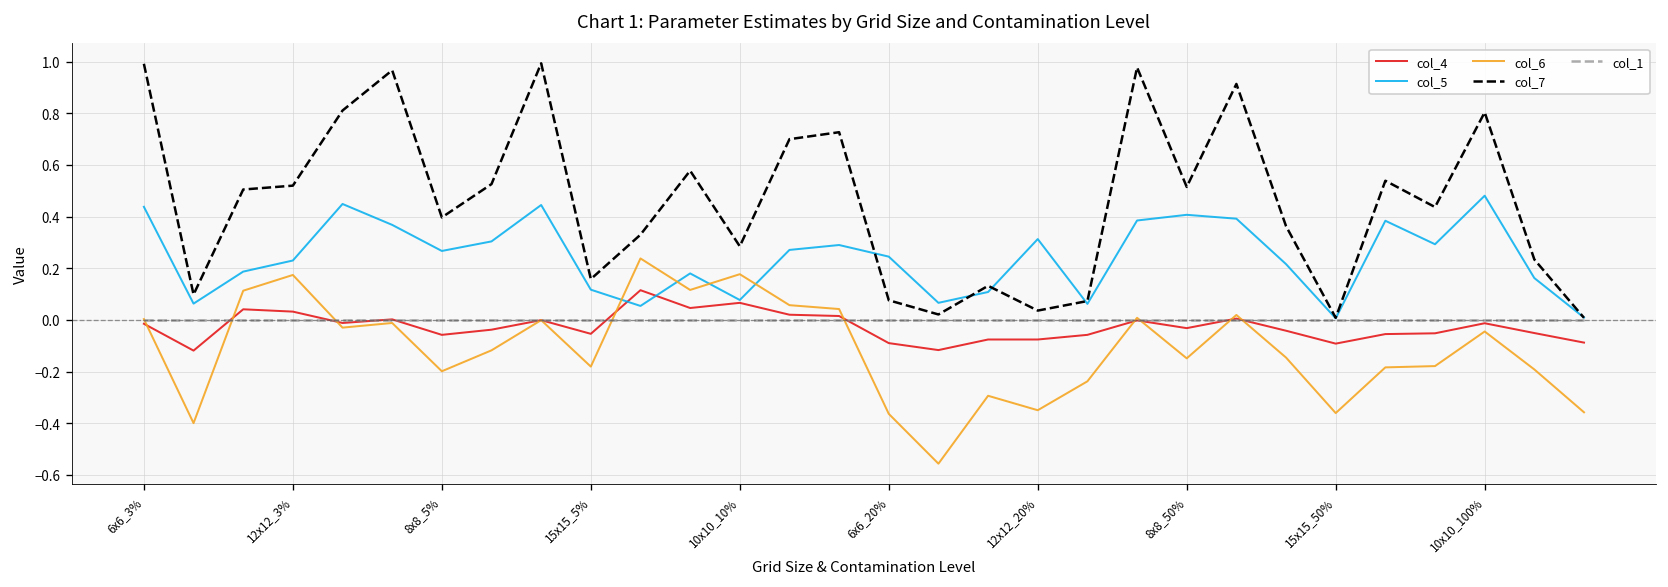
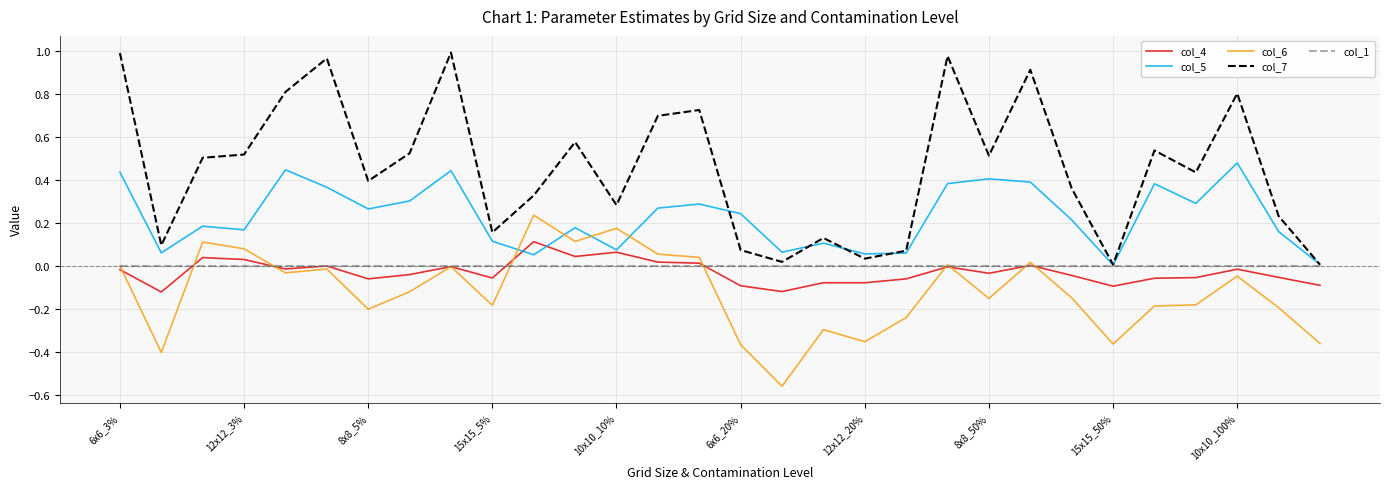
  {
    "col_4": {
      "6x6_3%": -0.02,
      "12x12_3%": 0.03,
      "8x8_5%": -0.06,
      "15x15_5%": -0.05,
      "6x6_20%": -0.09,
      "12x12_20%": -0.08,
      "8x8_50%": -0.03,
      "15x15_50%": -0.09,
      "10x10_100%": -0.01
    },
    "col_5": {
      "6x6_3%": 0.44,
-     "12x12_3%": 0.23,
+     "12x12_3%": 0.17,
      "8x8_5%": 0.27,
      "15x15_5%": 0.12,
      "6x6_20%": 0.25,
-     "12x12_20%": 0.31,
+     "12x12_20%": 0.06,
      "8x8_50%": 0.41,
      "10x10_100%": 0.48
    },
    "col_6": {
-     "12x12_3%": 0.17,
+     "12x12_3%": 0.08,
      "8x8_5%": -0.20,
      "15x15_5%": -0.18,
      "10x10_10%": 0.18,
      "6x6_20%": -0.36,
      "12x12_20%": -0.35,
      "8x8_50%": -0.15,
      "15x15_50%": -0.36,
      "10x10_100%": -0.05
    },
    "col_7": {
      "6x6_3%": 0.99,
      "12x12_3%": 0.52,
      "8x8_5%": 0.40,
      "15x15_5%": 0.16,
      "10x10_10%": 0.29,
      "6x6_20%": 0.08,
      "12x12_20%": 0.04,
      "8x8_50%": 0.52,
      "10x10_100%": 0.80
    },
    "col_1": {
      "12x12_3%": 0.00,
      "8x8_5%": 0.00,
      "15x15_5%": 0.00,
      "10x10_10%": 0.00,
      "6x6_20%": 0.00,
      "12x12_20%": 0.00,
      "8x8_50%": 0.00,
      "10x10_100%": 0.00
    }
  }
